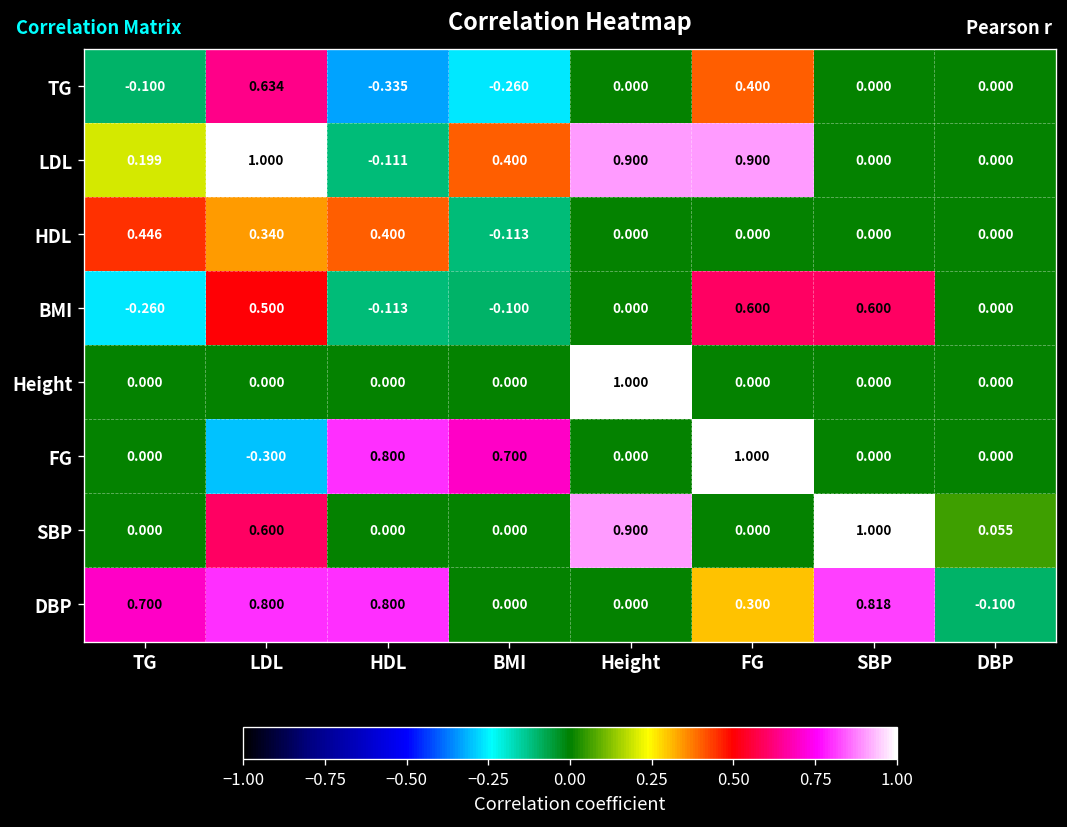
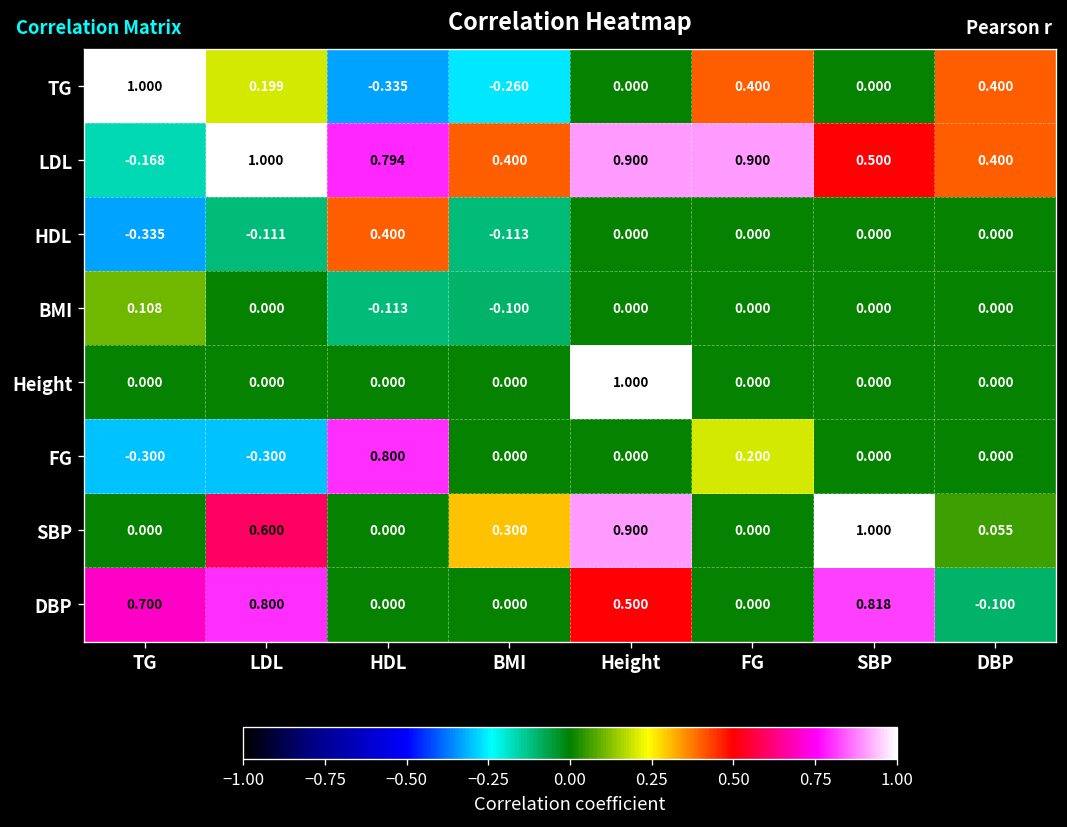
  {
    "TG": {
-     "TG": -0.100,
-     "LDL": 0.634,
+     "TG": 1.000,
+     "LDL": 0.199,
      "HDL": -0.335,
      "BMI": -0.260,
      "Height": 0.000,
      "FG": 0.400,
      "SBP": 0.000,
-     "DBP": 0.000
+     "DBP": 0.400
    },
    "LDL": {
-     "TG": 0.199,
+     "TG": -0.168,
      "LDL": 1.000,
-     "HDL": -0.111,
+     "HDL": 0.794,
      "BMI": 0.400,
      "Height": 0.900,
      "FG": 0.900,
-     "SBP": 0.000,
-     "DBP": 0.000
+     "SBP": 0.500,
+     "DBP": 0.400
    },
    "HDL": {
-     "TG": 0.446,
-     "LDL": 0.340,
+     "TG": -0.335,
+     "LDL": -0.111,
      "HDL": 0.400,
      "BMI": -0.113,
      "Height": 0.000,
      "FG": 0.000,
      "SBP": 0.000,
      "DBP": 0.000
    },
    "BMI": {
-     "TG": -0.260,
-     "LDL": 0.500,
+     "TG": 0.108,
+     "LDL": 0.000,
      "HDL": -0.113,
      "BMI": -0.100,
      "Height": 0.000,
-     "FG": 0.600,
-     "SBP": 0.600,
+     "FG": 0.000,
+     "SBP": 0.000,
      "DBP": 0.000
    },
    "Height": {
      "TG": 0.000,
      "LDL": 0.000,
      "HDL": 0.000,
      "BMI": 0.000,
      "Height": 1.000,
      "FG": 0.000,
      "SBP": 0.000,
      "DBP": 0.000
    },
    "FG": {
-     "TG": 0.000,
+     "TG": -0.300,
      "LDL": -0.300,
      "HDL": 0.800,
-     "BMI": 0.700,
+     "BMI": 0.000,
      "Height": 0.000,
-     "FG": 1.000,
+     "FG": 0.200,
      "SBP": 0.000,
      "DBP": 0.000
    },
    "SBP": {
      "TG": 0.000,
      "LDL": 0.600,
      "HDL": 0.000,
-     "BMI": 0.000,
+     "BMI": 0.300,
      "Height": 0.900,
      "FG": 0.000,
      "SBP": 1.000,
      "DBP": 0.055
    },
    "DBP": {
      "TG": 0.700,
      "LDL": 0.800,
-     "HDL": 0.800,
+     "HDL": 0.000,
      "BMI": 0.000,
-     "Height": 0.000,
-     "FG": 0.300,
+     "Height": 0.500,
+     "FG": 0.000,
      "SBP": 0.818,
      "DBP": -0.100
    }
  }
